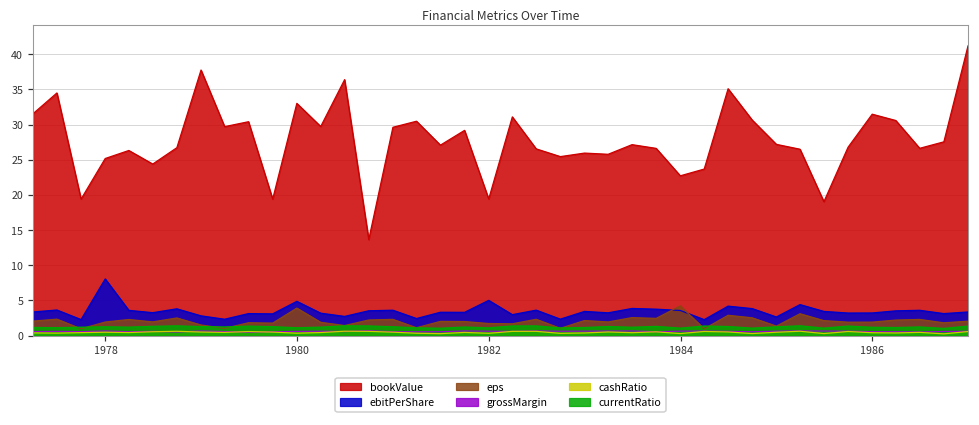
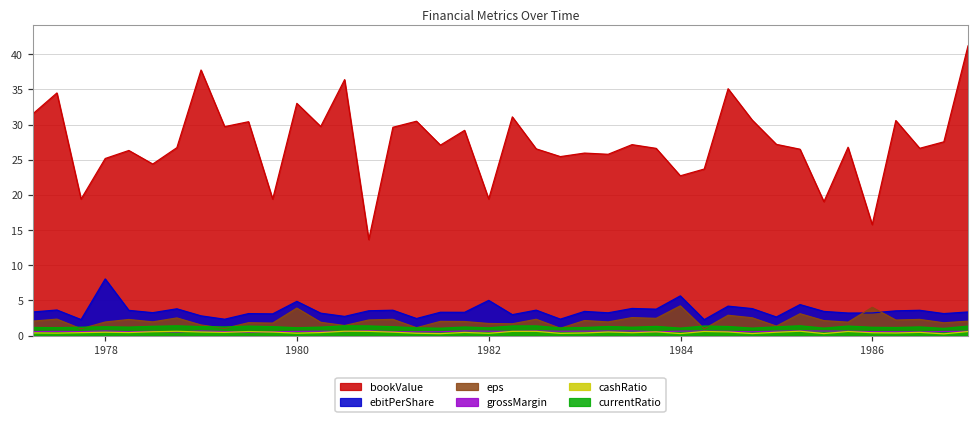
  {
    "bookValue": {
      "1978": 25,
      "1980": 33,
      "1982": 19,
      "1984": 23,
-     "1986": 31
+     "1986": 16
    },
    "ebitPerShare": {
      "1978": 8,
      "1980": 5,
      "1982": 5,
-     "1984": 4,
+     "1984": 6,
      "1986": 3
    },
    "eps": {
      "1978": 2,
      "1980": 4,
      "1982": 2,
      "1984": 4,
-     "1986": 2
+     "1986": 4
    },
    "currentRatio": {
      "1978": 1,
      "1980": 1,
      "1982": 1,
      "1984": 1,
      "1986": 1
    }
  }
